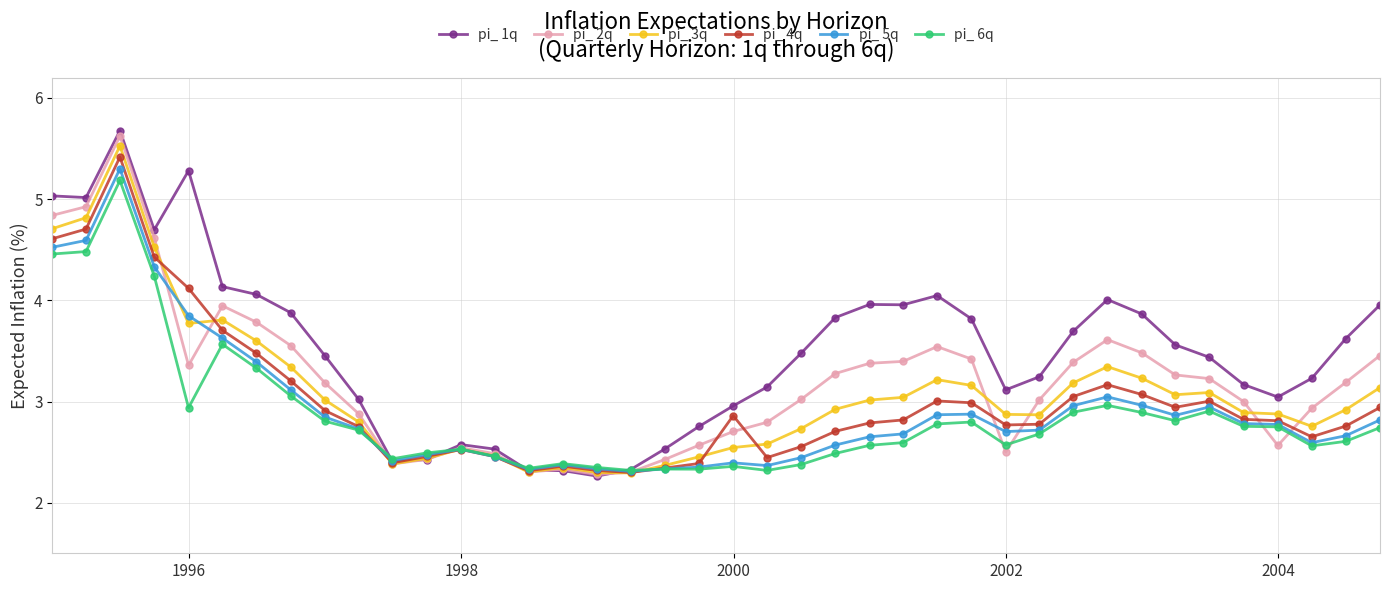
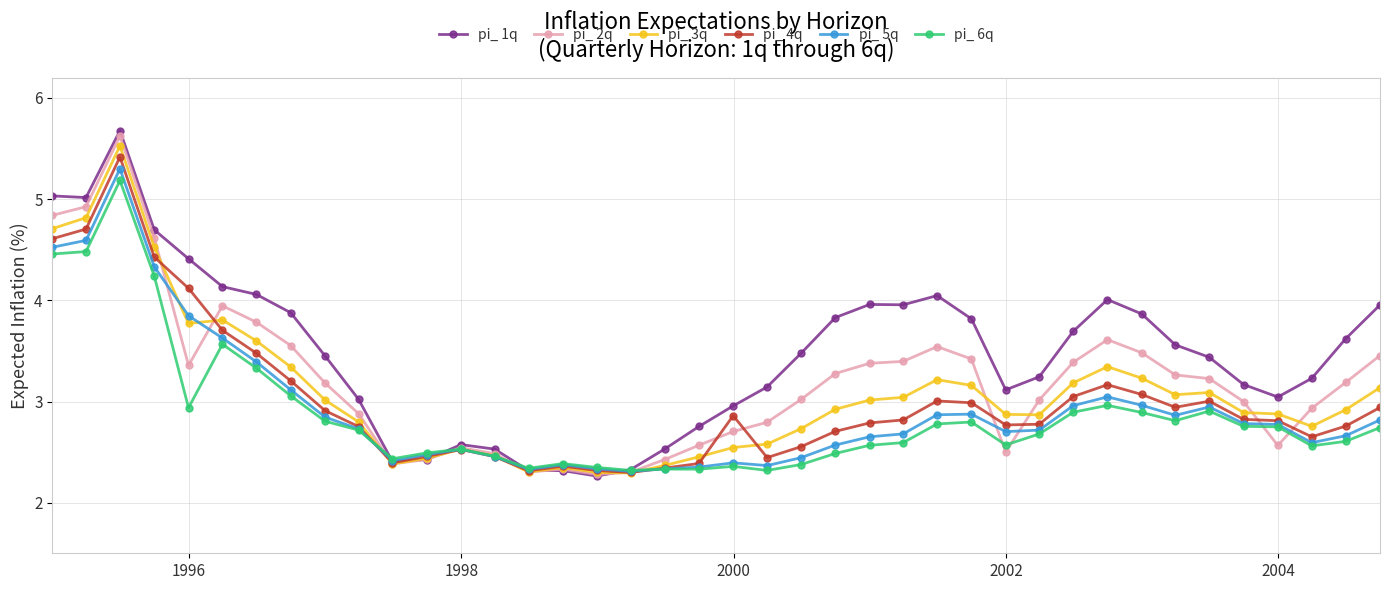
  {
    "pi_ 1q": {
-     "1996": 5.28,
+     "1996": 4.41,
      "1998": 2.57,
      "2000": 2.96,
      "2002": 3.12,
      "2004": 3.04
    },
    "pi_ 2q": {
      "1996": 3.36,
      "2000": 2.70,
      "2002": 2.50,
      "2004": 2.57
    },
    "pi_ 3q": {
      "1996": 3.77,
      "2000": 2.55,
      "2002": 2.87,
      "2004": 2.88
    },
    "pi_ 4q": {
      "1996": 4.12,
      "2000": 2.86,
      "2002": 2.77,
      "2004": 2.81
    },
    "pi_ 5q": {
      "1996": 3.85,
      "2000": 2.39,
      "2002": 2.70
    },
    "pi_ 6q": {
      "1996": 2.94,
      "2000": 2.36,
      "2002": 2.57
    }
  }
